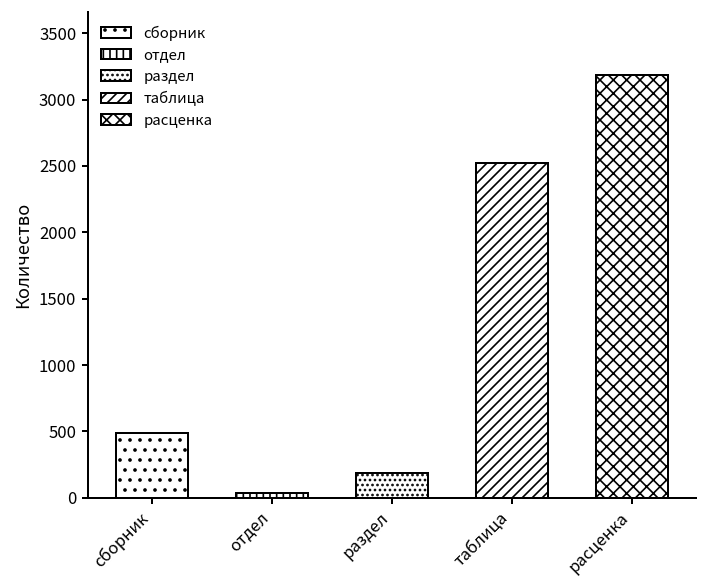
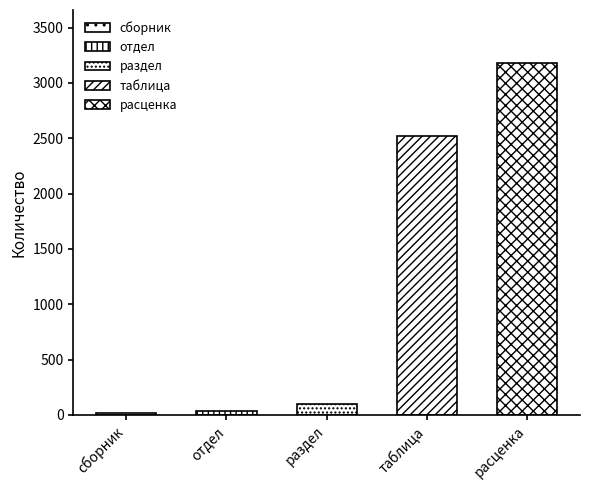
  {
-   "сборник": 490,
+   "сборник": 20,
    "отдел": 40,
-   "раздел": 190,
+   "раздел": 100,
    "таблица": 2520,
    "расценка": 3180
  }
